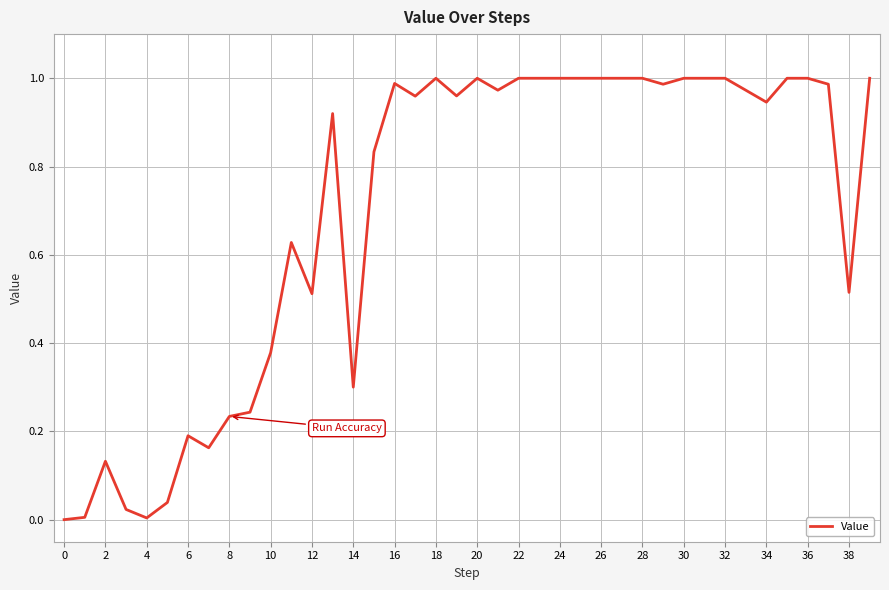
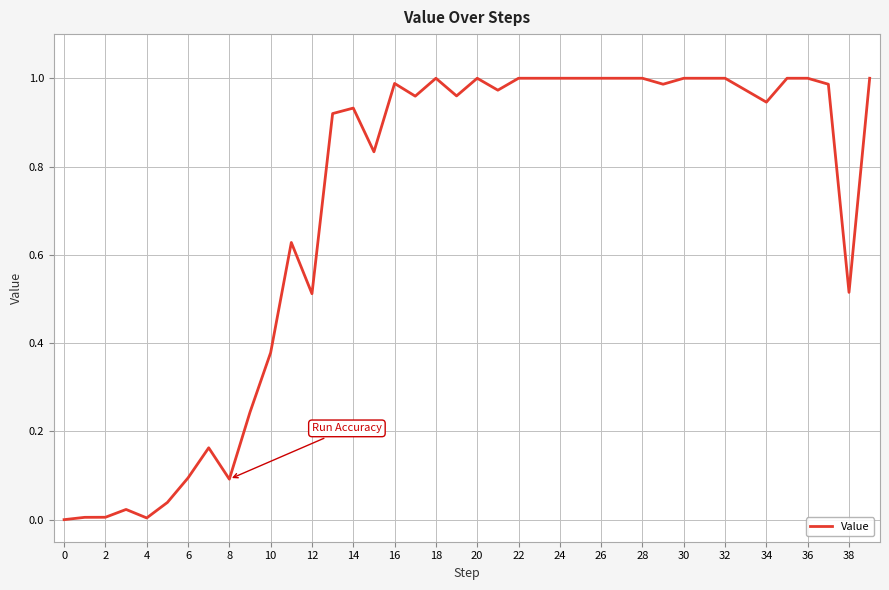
  {
    "0": 0.00,
-   "2": 0.13,
+   "2": 0.01,
    "4": 0.00,
-   "6": 0.19,
-   "8": 0.23,
+   "6": 0.09,
+   "8": 0.09,
    "10": 0.38,
    "12": 0.51,
-   "14": 0.30,
+   "14": 0.93,
    "16": 0.99,
    "18": 1.00,
    "20": 1.00,
    "22": 1.00,
    "24": 1.00,
    "26": 1.00,
    "28": 1.00,
    "30": 1.00,
    "32": 1.00,
    "34": 0.95,
    "36": 1.00,
    "38": 0.51
  }
